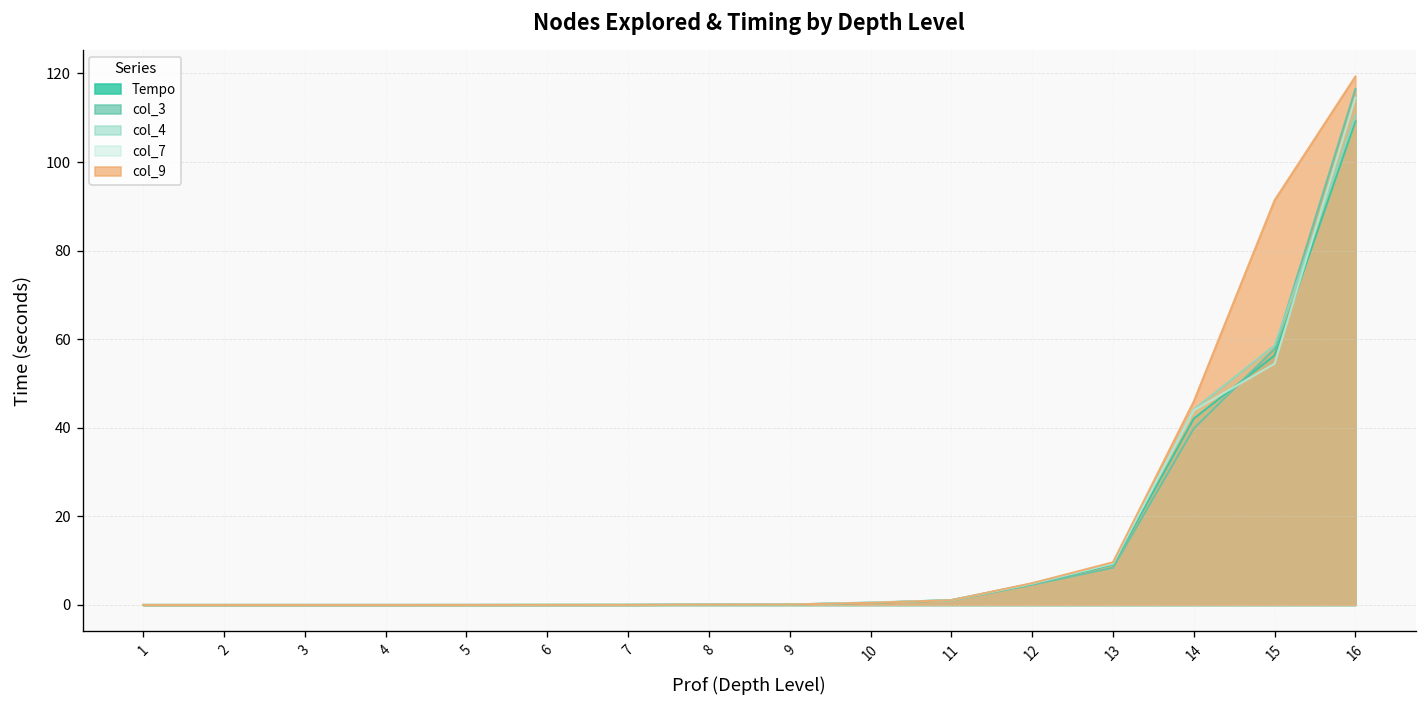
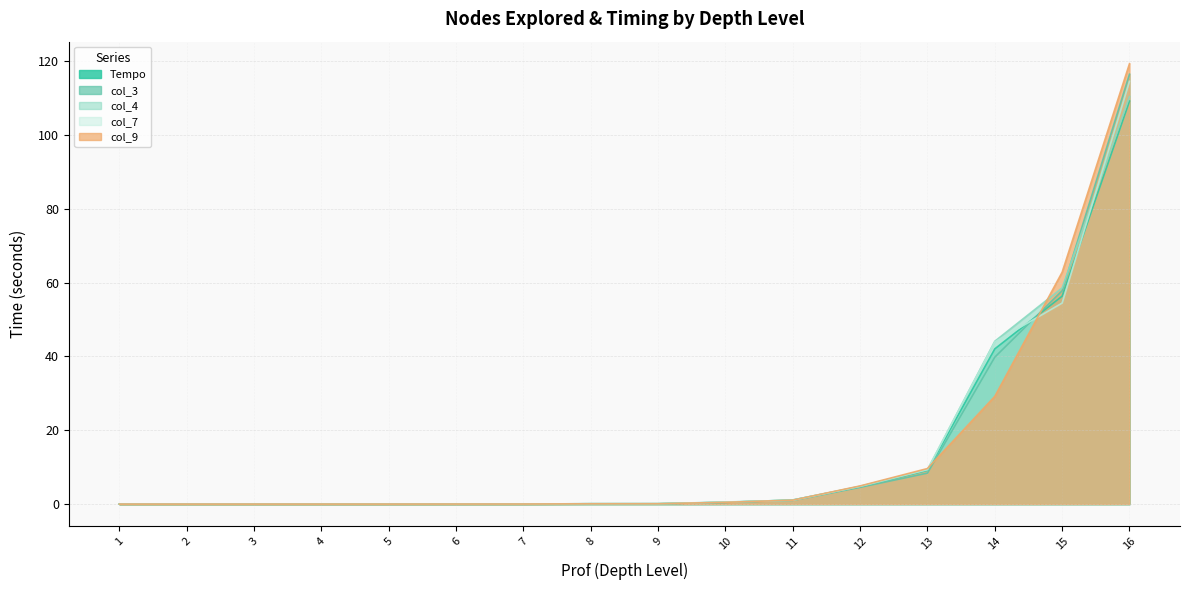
  {
    "col_9": {
-     "14": 46,
-     "15": 91,
+     "14": 29,
+     "15": 63,
      "16": 119
    }
  }
